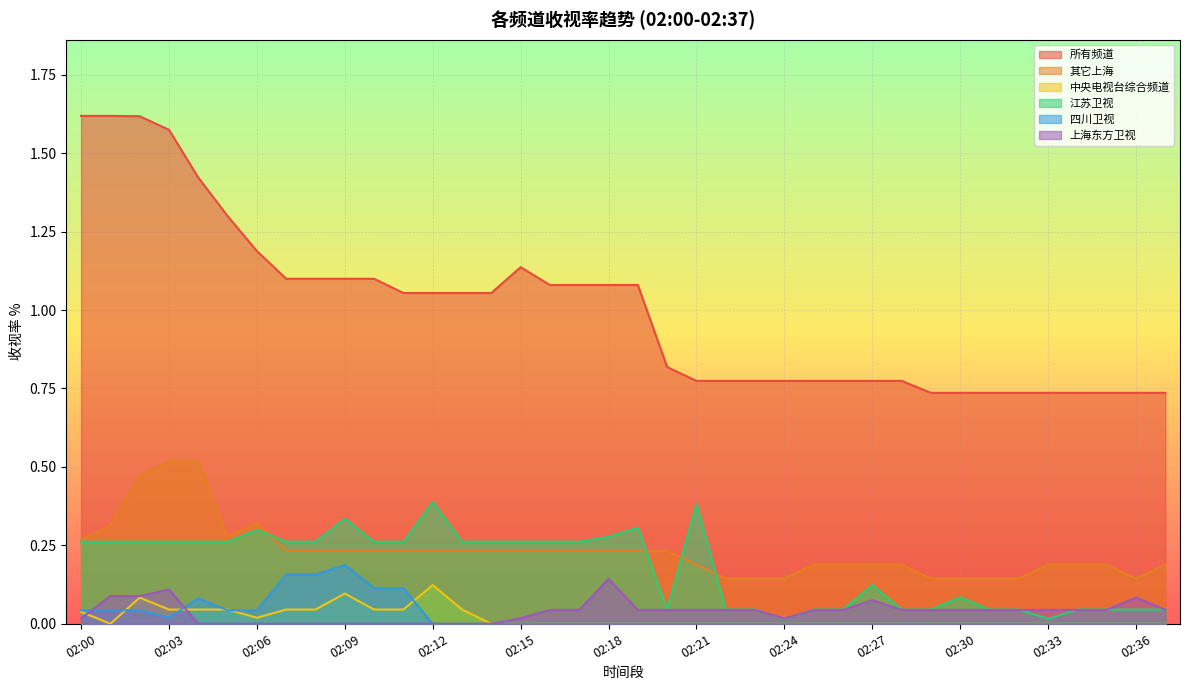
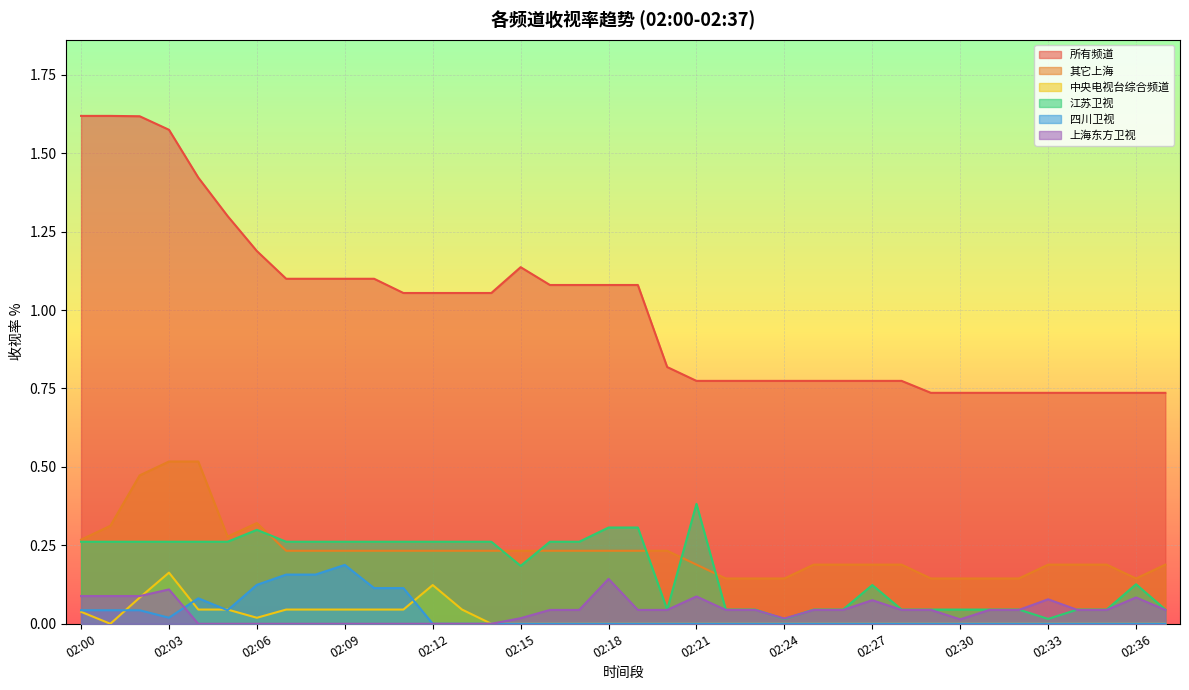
  {
    "中央电视台综合频道": {
-     "02:03": 0.05,
+     "02:03": 0.16,
      "02:06": 0.02,
-     "02:09": 0.10,
+     "02:09": 0.05,
      "02:12": 0.12
    },
    "江苏卫视": {
      "02:03": 0.26,
      "02:06": 0.30,
-     "02:09": 0.33,
-     "02:12": 0.39,
-     "02:15": 0.26,
-     "02:18": 0.28,
+     "02:09": 0.26,
+     "02:12": 0.26,
+     "02:15": 0.18,
+     "02:18": 0.31,
      "02:21": 0.38,
      "02:27": 0.12,
-     "02:30": 0.08,
+     "02:30": 0.05,
      "02:33": 0.02,
-     "02:36": 0.05
+     "02:36": 0.13
    },
    "四川卫视": {
      "02:03": 0.02,
-     "02:06": 0.04,
+     "02:06": 0.12,
      "02:09": 0.19
    },
    "上海东方卫视": {
-     "02:00": 0.02,
+     "02:00": 0.09,
      "02:03": 0.11,
      "02:06": 0.00,
      "02:09": 0.00,
      "02:15": 0.02,
      "02:18": 0.14,
-     "02:21": 0.04,
+     "02:21": 0.09,
      "02:27": 0.08,
-     "02:30": 0.04,
-     "02:33": 0.04,
+     "02:30": 0.01,
+     "02:33": 0.08,
      "02:36": 0.08
    }
  }
